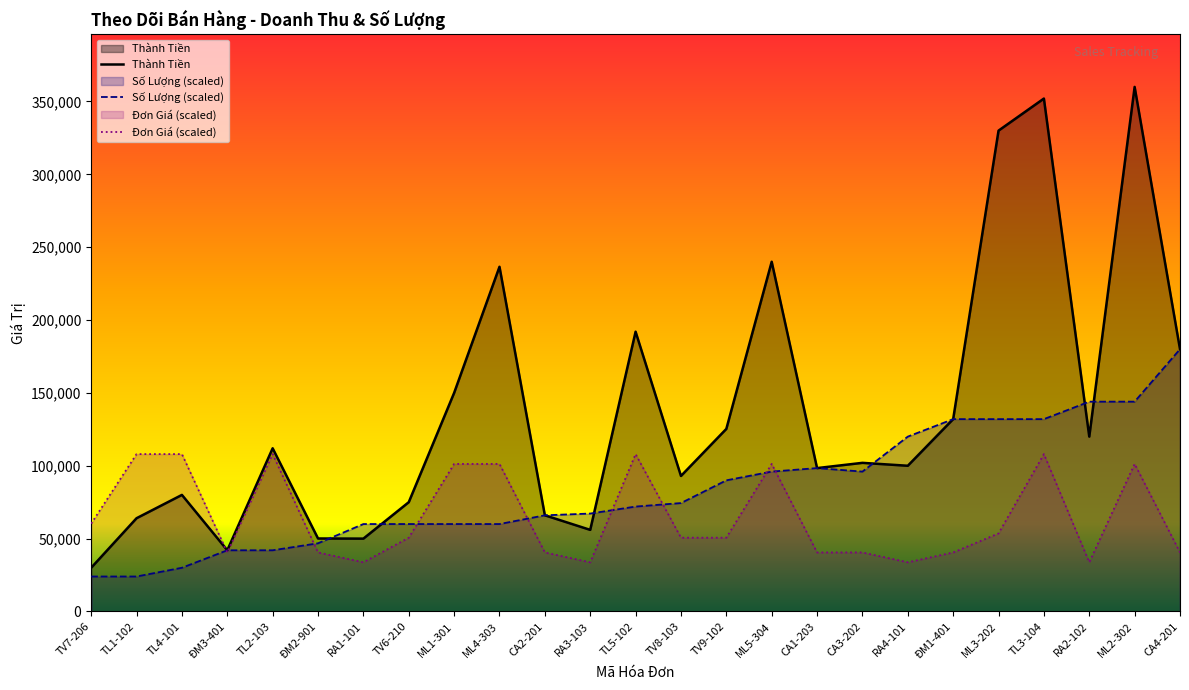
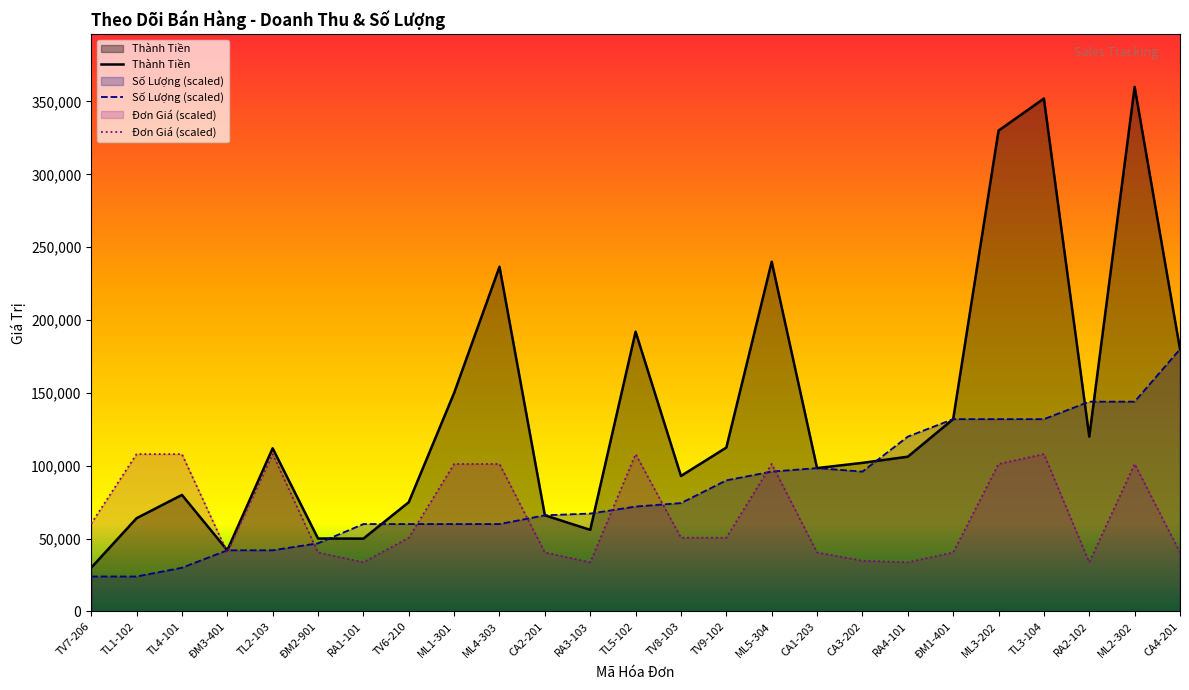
  {
    "Thành Tiền": {
      "TV7-206": "30,000",
      "TL1-102": "64,000",
      "TL4-101": "80,000",
      "TL2-103": "112,000",
      "ĐM2-901": "50,000",
      "RA1-101": "50,000",
      "TV6-210": "75,000",
      "ML1-301": "150,000",
      "ML4-303": "237,000",
      "RA3-103": "56,000",
      "TL5-102": "192,000",
      "TV8-103": "93,000",
-     "TV9-102": "125,000",
+     "TV9-102": "113,000",
      "ML5-304": "240,000",
      "CA3-202": "102,000",
-     "RA4-101": "100,000",
+     "RA4-101": "106,000",
      "ML3-202": "330,000",
      "TL3-104": "352,000",
      "RA2-102": "120,000",
      "ML2-302": "360,000"
    },
    "Số Lượng (scaled)": {
      "TV7-206": "24,000",
      "TL1-102": "24,000",
      "TL4-101": "30,000",
      "TL2-103": "42,000",
      "ĐM2-901": "47,000",
      "RA1-101": "60,000",
      "TV6-210": "60,000",
      "ML1-301": "60,000",
      "ML4-303": "60,000",
      "RA3-103": "67,000",
      "TL5-102": "72,000",
      "TV8-103": "74,000",
      "TV9-102": "90,000",
      "ML5-304": "96,000",
      "CA3-202": "96,000",
      "RA4-101": "120,000",
      "ML3-202": "132,000",
      "TL3-104": "132,000",
      "RA2-102": "144,000",
      "ML2-302": "144,000"
    },
    "Đơn Giá (scaled)": {
      "TV7-206": "60,000",
      "TL1-102": "108,000",
      "TL4-101": "108,000",
      "TL2-103": "108,000",
      "ĐM2-901": "41,000",
      "RA1-101": "34,000",
      "TV6-210": "51,000",
      "ML1-301": "101,000",
      "ML4-303": "101,000",
      "CA2-201": "41,000",
      "RA3-103": "34,000",
      "TL5-102": "108,000",
      "TV8-103": "51,000",
      "TV9-102": "51,000",
      "ML5-304": "101,000",
      "CA1-203": "41,000",
-     "CA3-202": "41,000",
+     "CA3-202": "35,000",
      "RA4-101": "34,000",
      "ĐM1-401": "41,000",
-     "ML3-202": "54,000",
+     "ML3-202": "101,000",
      "TL3-104": "108,000",
      "RA2-102": "34,000",
      "ML2-302": "101,000",
      "CA4-201": "41,000"
    }
  }
